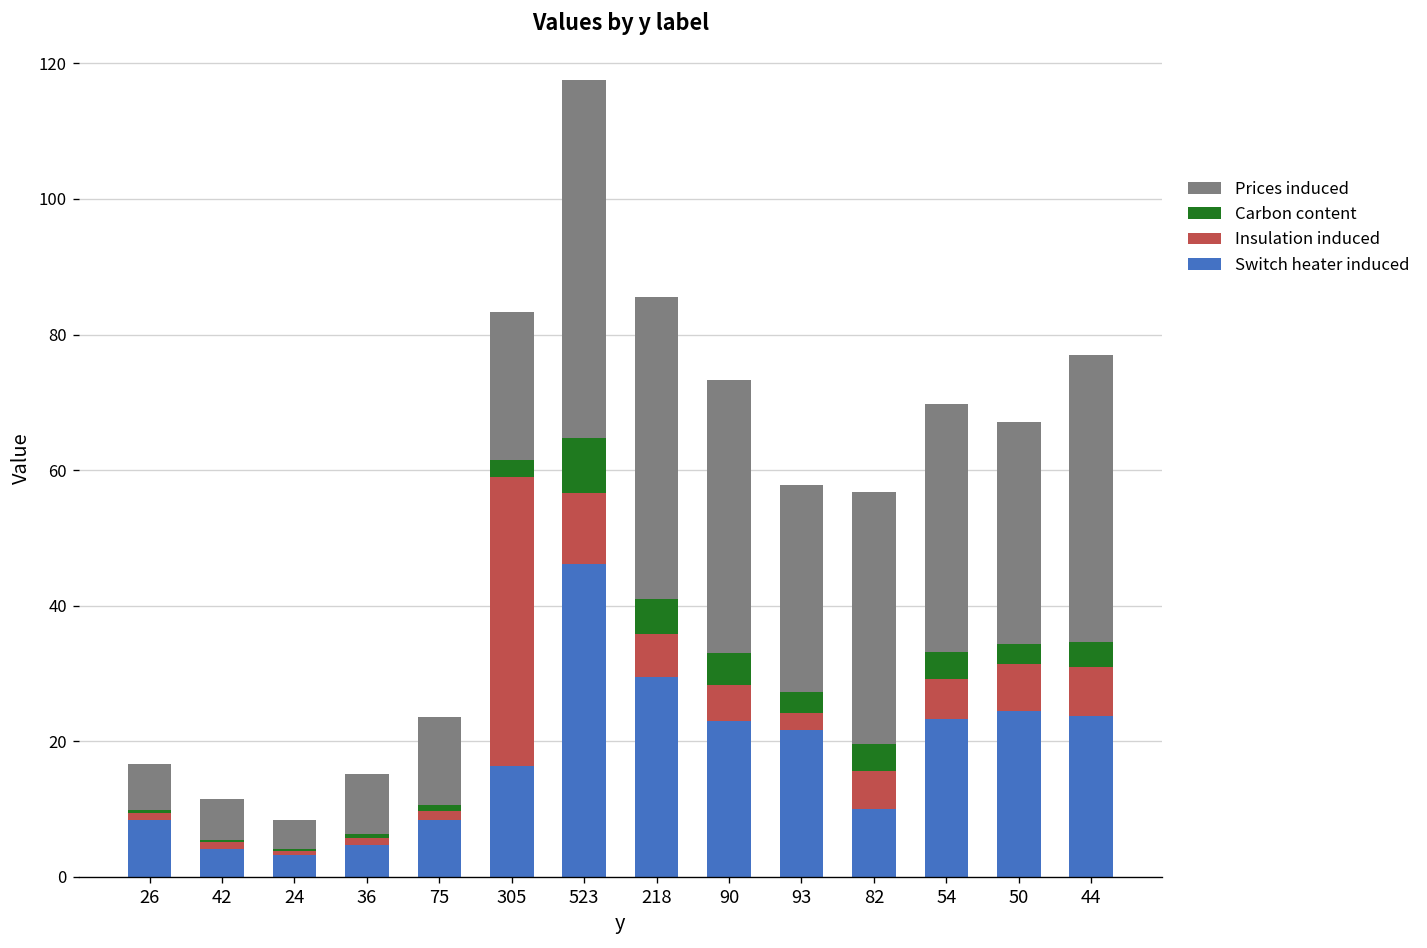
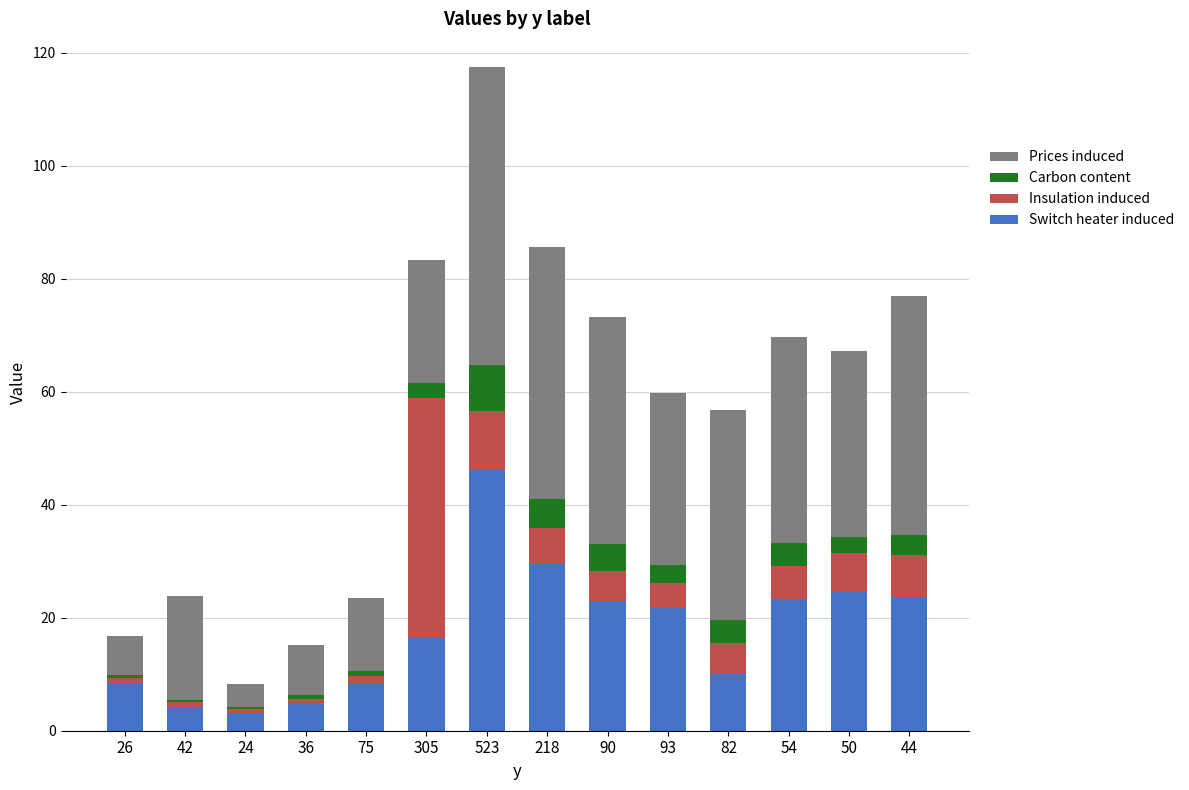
  {
    "Switch heater induced": {
      "26": 8,
      "42": 4,
      "24": 3,
      "36": 5,
      "75": 8,
      "305": 16,
      "523": 46,
      "218": 29,
      "90": 23,
      "93": 22,
      "82": 10,
      "54": 23,
      "50": 24,
      "44": 24
    },
    "Insulation induced": {
      "26": 1,
      "42": 1,
      "24": 1,
      "36": 1,
      "75": 1,
      "305": 43,
      "523": 10,
      "218": 6,
      "90": 5,
-     "93": 3,
+     "93": 4,
      "82": 6,
      "54": 6,
      "50": 7,
      "44": 7
    },
    "Carbon content": {
      "26": 0,
      "36": 1,
      "75": 1,
      "305": 3,
      "523": 8,
      "218": 5,
      "90": 5,
      "93": 3,
      "82": 4,
      "54": 4,
      "50": 3,
      "44": 4
    },
    "Prices induced": {
      "26": 7,
-     "42": 6,
+     "42": 18,
      "24": 4,
      "36": 9,
      "75": 13,
      "305": 22,
      "523": 53,
      "218": 45,
      "90": 40,
      "93": 30,
      "82": 37,
      "54": 36,
      "50": 33,
      "44": 42
    }
  }
